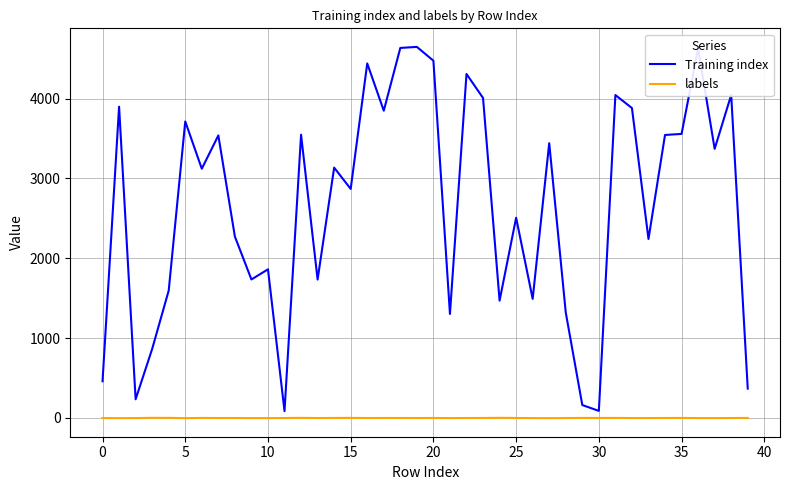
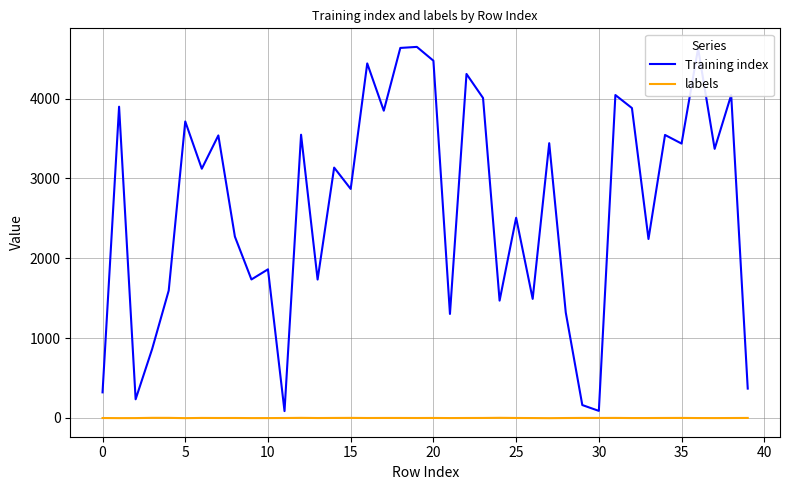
  {
    "Training index": {
-     "0": 500,
+     "0": 300,
      "5": 3700,
      "10": 1900,
      "15": 2900,
      "20": 4500,
      "25": 2500,
      "30": 100,
-     "35": 3600
+     "35": 3400
    },
    "labels": {
      "0": 0,
      "5": 0,
      "10": 0,
      "15": 0,
      "20": 0,
      "25": 0,
      "30": 0,
      "35": 0
    }
  }
